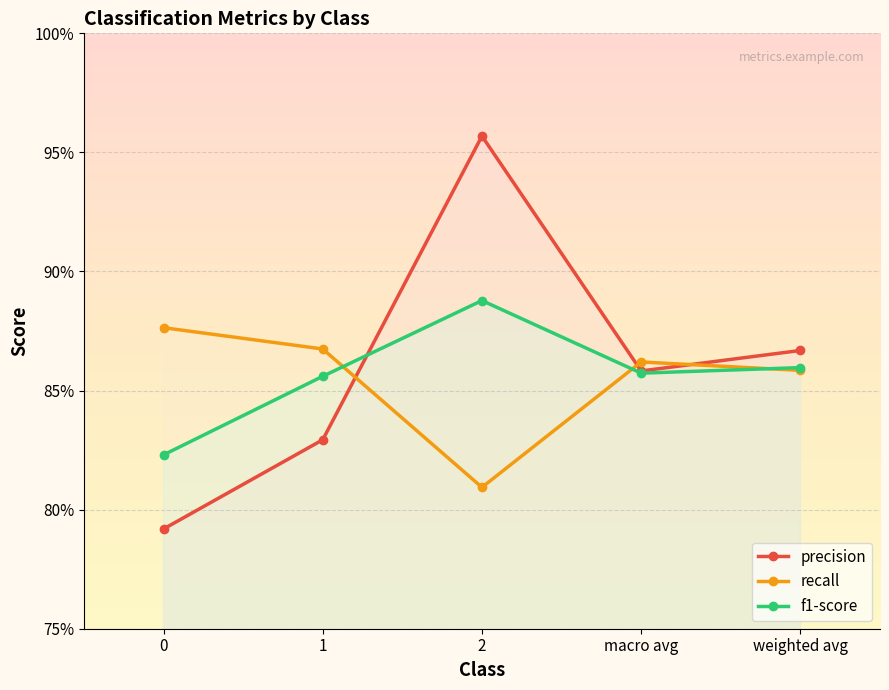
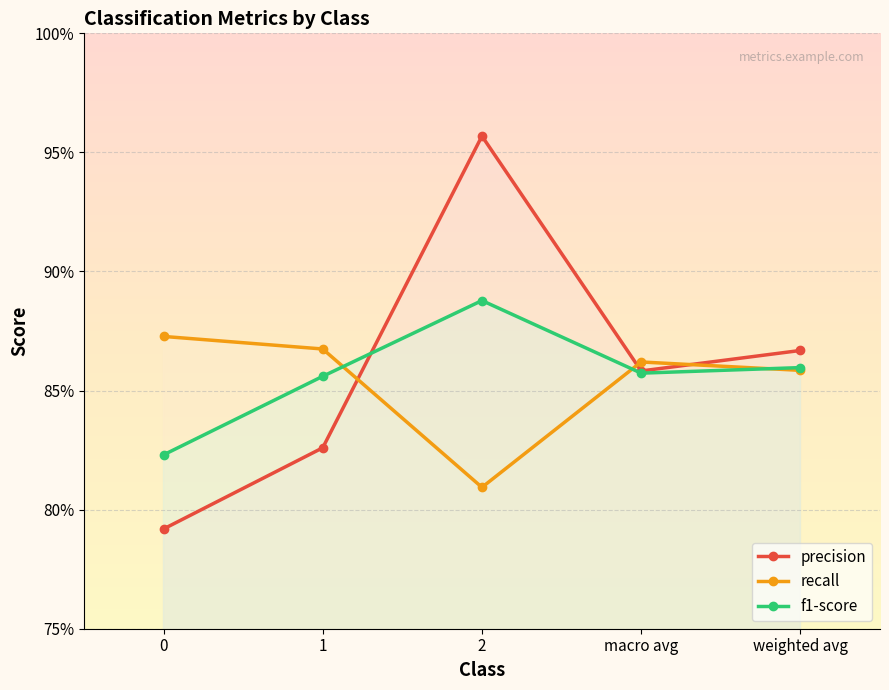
  {
    "precision": {
      "0": "79.2%",
-     "1": "82.9%",
+     "1": "82.6%",
      "2": "95.7%",
      "weighted avg": "86.7%"
    },
    "recall": {
-     "0": "87.6%",
+     "0": "87.3%",
      "1": "86.7%",
      "2": "80.9%",
      "macro avg": "86.2%",
      "weighted avg": "85.8%"
    },
    "f1-score": {
      "0": "82.3%",
      "1": "85.6%",
      "2": "88.8%",
      "weighted avg": "86.0%"
    }
  }
